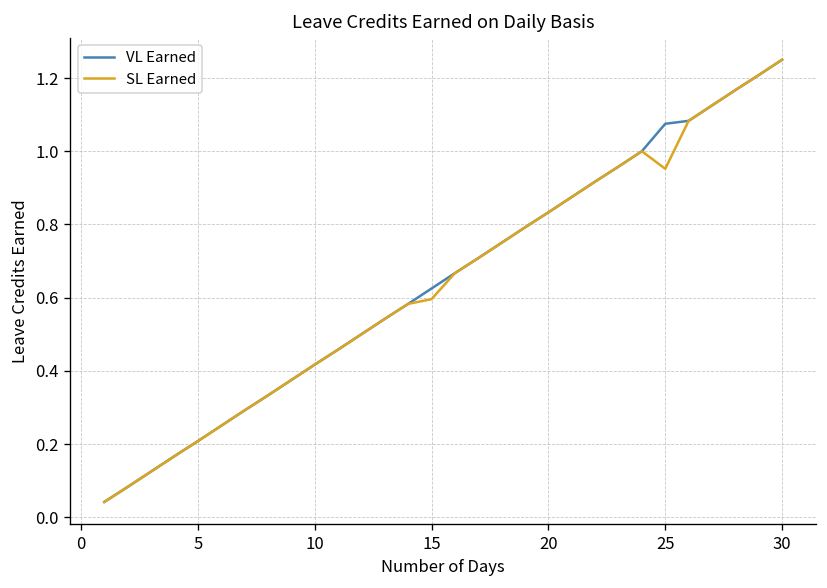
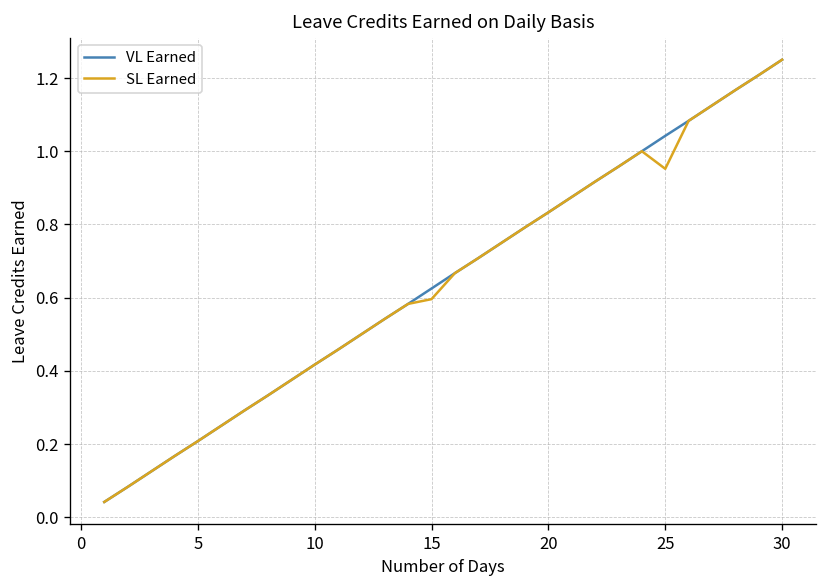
  {
    "VL Earned": {
      "15": 0.63,
-     "25": 1.08
+     "25": 1.04
    },
    "SL Earned": {
      "15": 0.60,
      "25": 0.95
    }
  }
